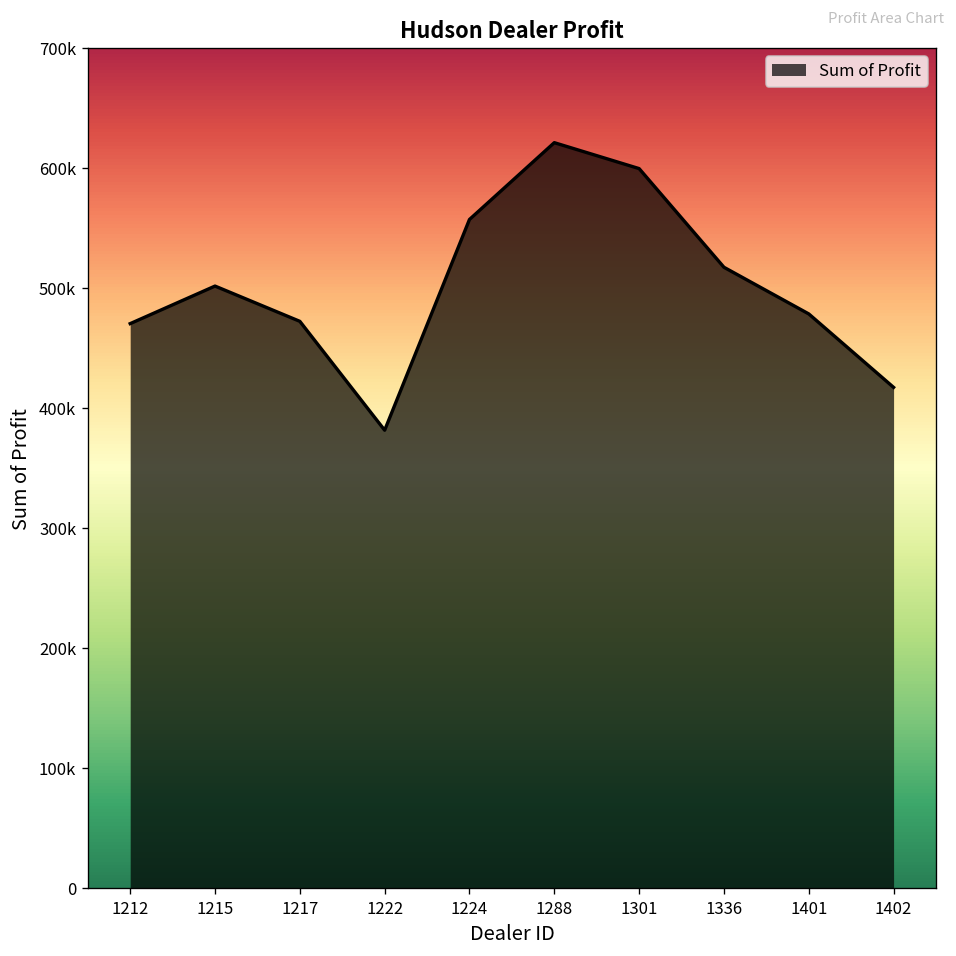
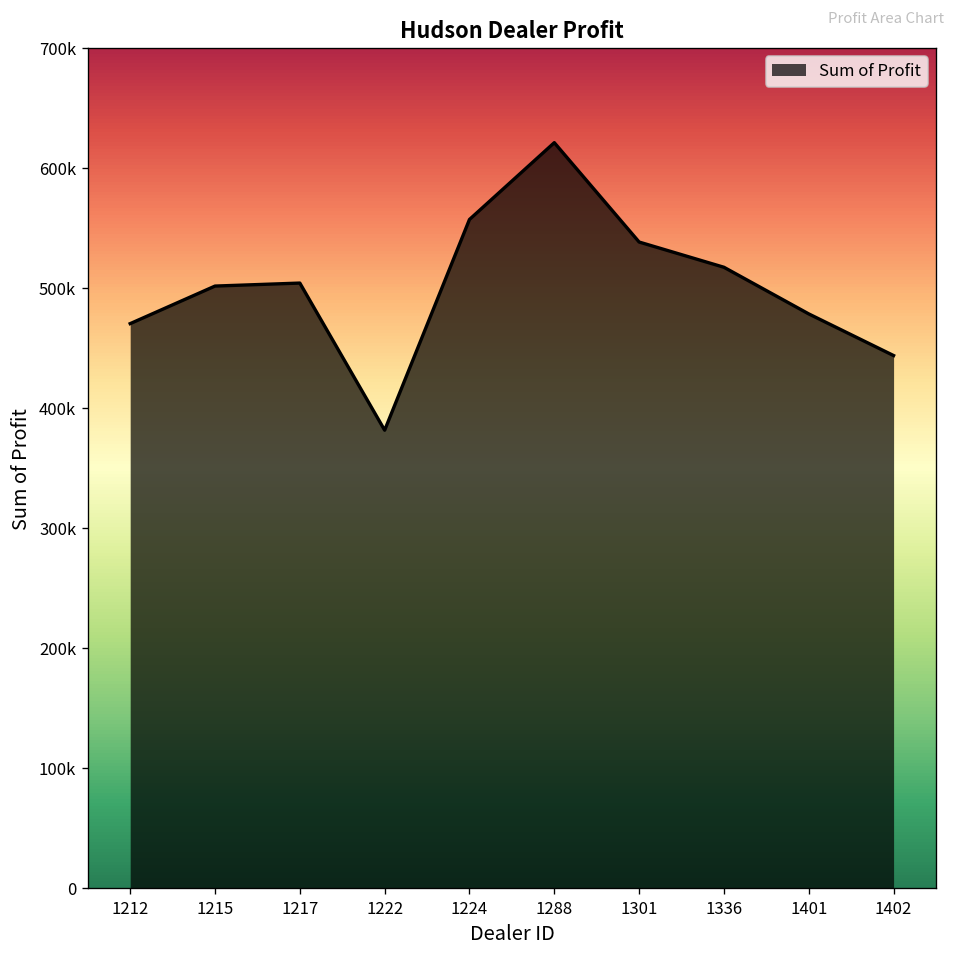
  {
    "1212": 470000,
    "1215": 502000,
-   "1217": 472000,
+   "1217": 504000,
    "1222": 382000,
    "1224": 557000,
    "1288": 621000,
-   "1301": 600000,
+   "1301": 538000,
    "1336": 517000,
    "1401": 479000,
-   "1402": 417000
+   "1402": 444000
  }
